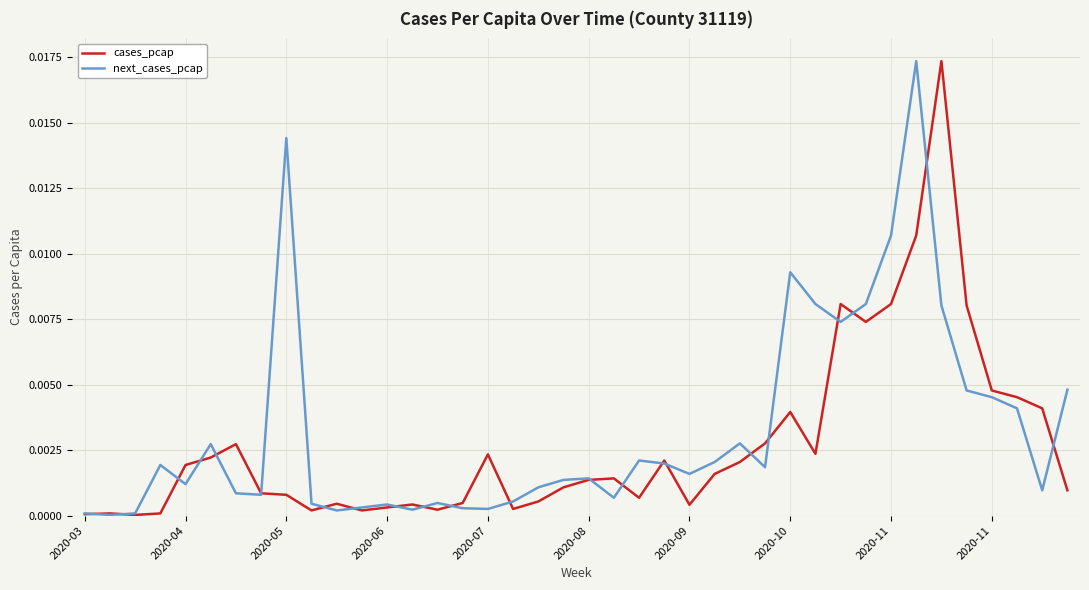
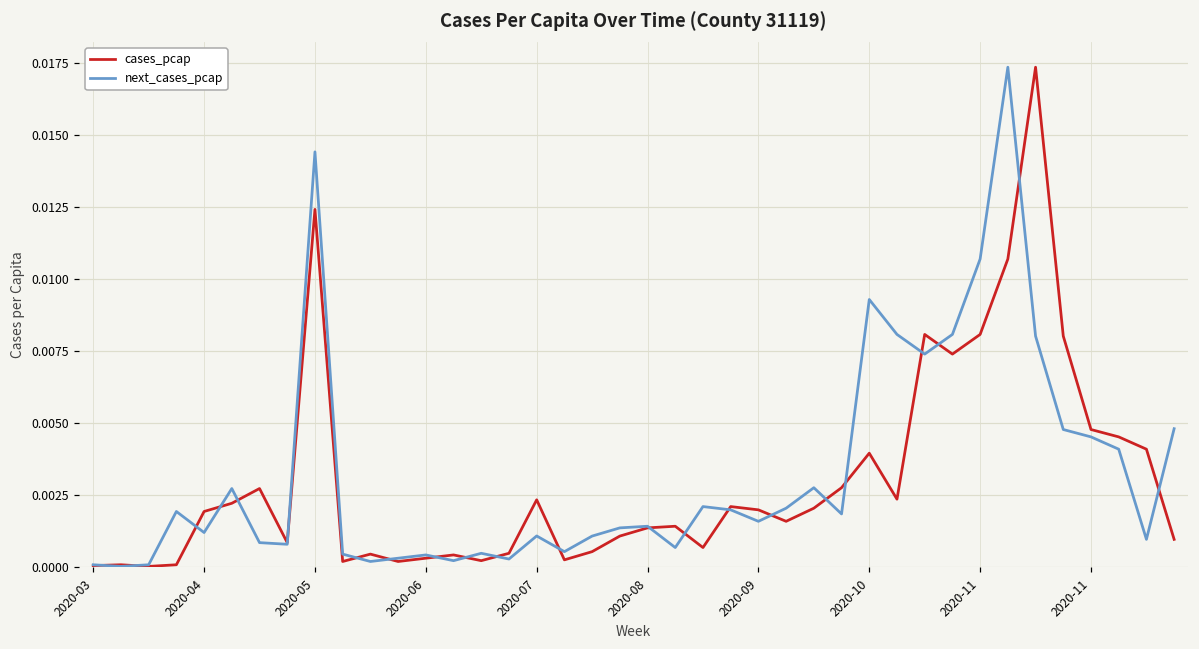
  {
    "cases_pcap": {
      "2020-04": 0.0019,
-     "2020-05": 0.0008,
+     "2020-05": 0.0124,
      "2020-06": 0.0003,
      "2020-07": 0.0023,
-     "2020-09": 0.0004,
+     "2020-09": 0.0020,
      "2020-10": 0.0040
    },
    "next_cases_pcap": {
      "2020-04": 0.0012,
      "2020-05": 0.0144,
      "2020-06": 0.0004,
-     "2020-07": 0.0003,
+     "2020-07": 0.0011,
      "2020-09": 0.0016,
      "2020-10": 0.0093
    }
  }
